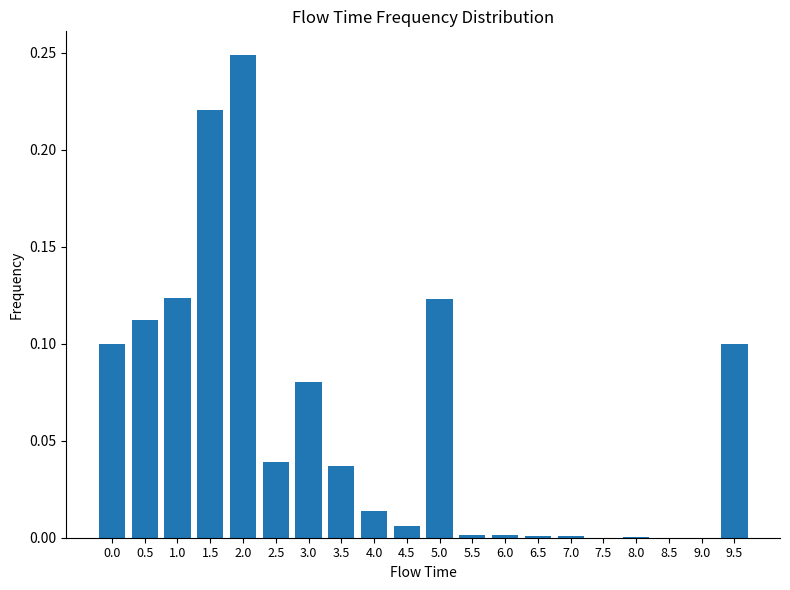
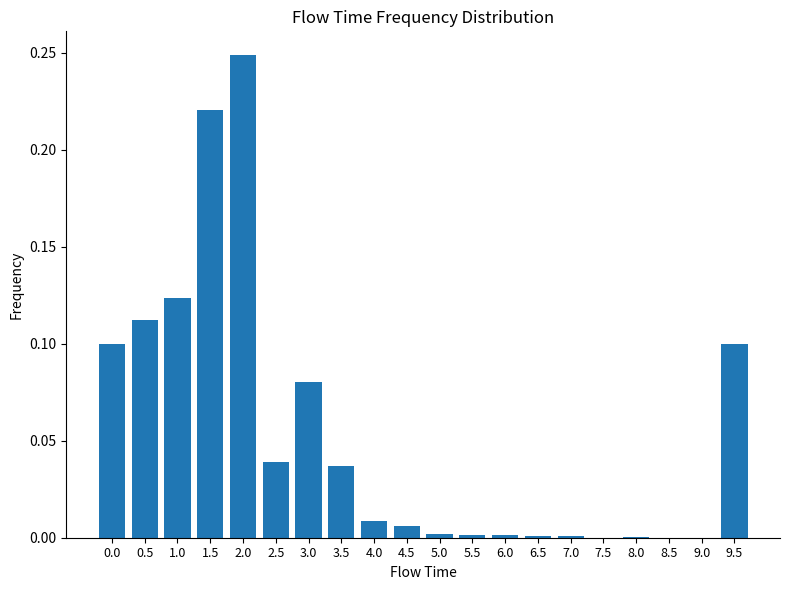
  {
    "0.0": 0.100,
    "0.5": 0.112,
    "1.0": 0.124,
    "1.5": 0.221,
    "2.0": 0.249,
    "2.5": 0.039,
    "3.0": 0.080,
    "3.5": 0.037,
-   "4.0": 0.014,
+   "4.0": 0.009,
    "4.5": 0.006,
-   "5.0": 0.123,
+   "5.0": 0.002,
    "5.5": 0.001,
    "6.0": 0.001,
    "7.5": 0.000,
    "8.5": 0.000,
    "9.5": 0.100
  }
